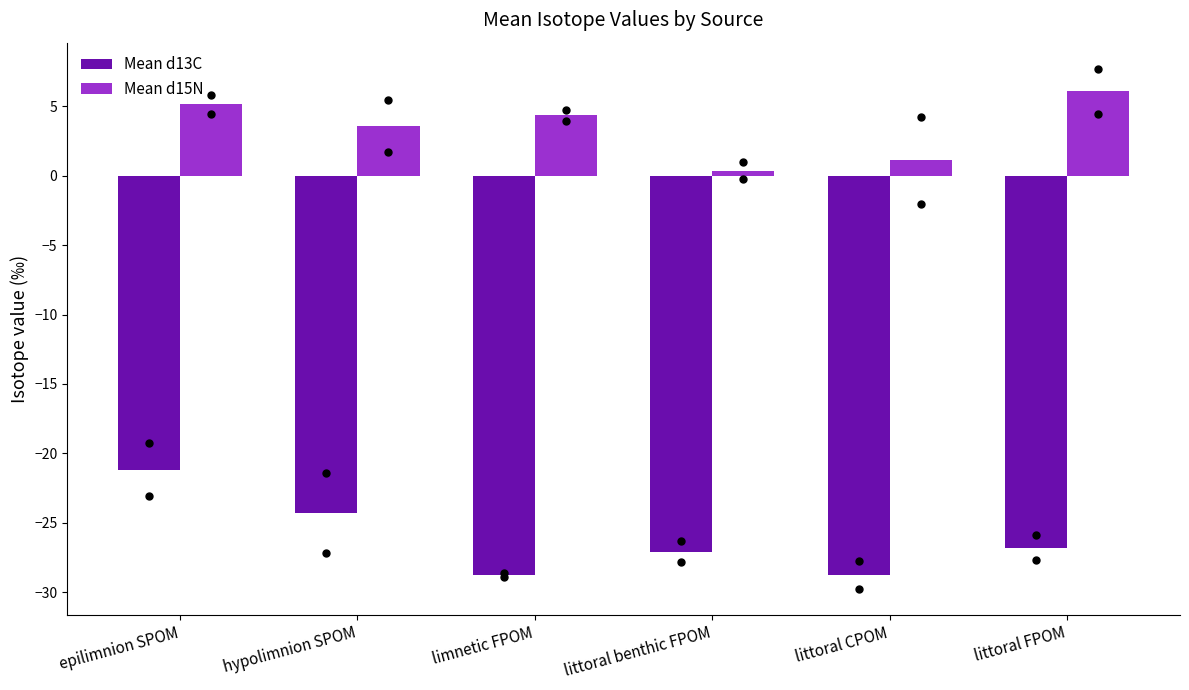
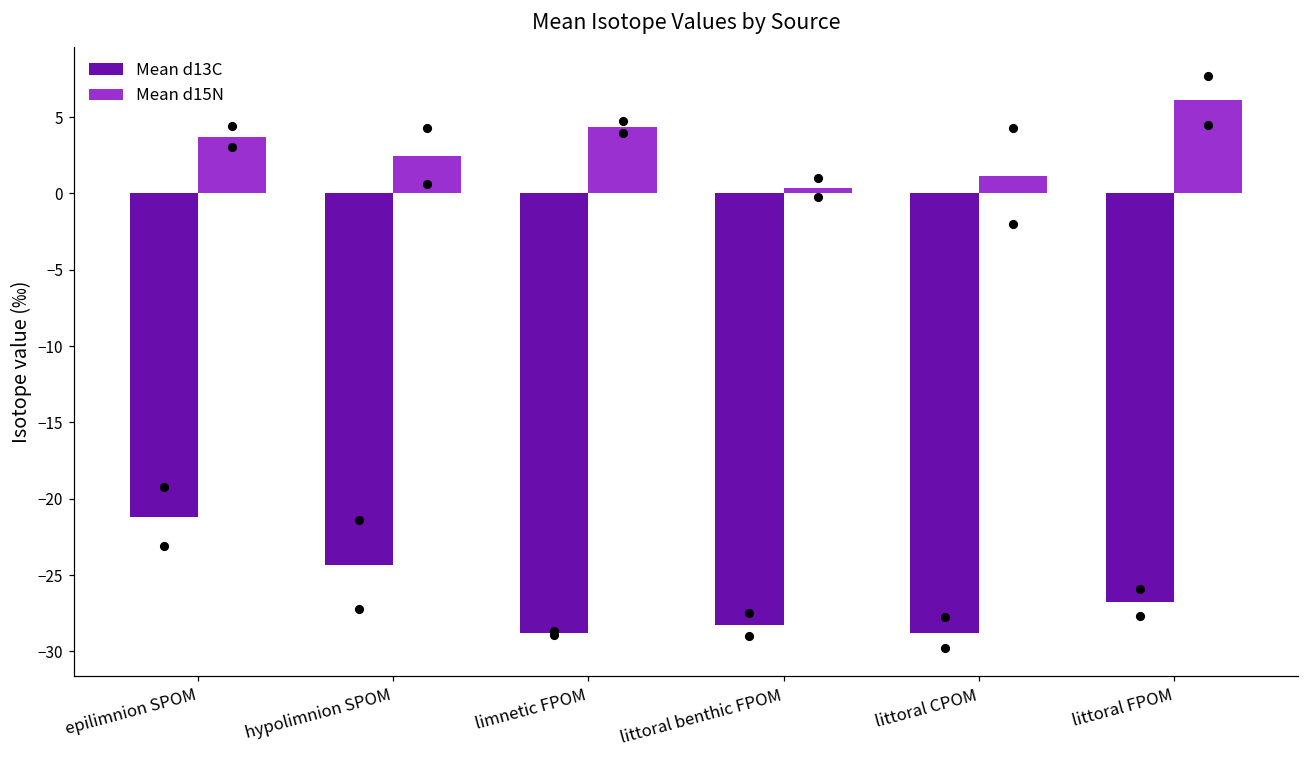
  {
    "Mean d13C": {
      "epilimnion SPOM": -21.2,
      "hypolimnion SPOM": -24.3,
      "limnetic FPOM": -28.8,
-     "littoral benthic FPOM": -27.1,
+     "littoral benthic FPOM": -28.3,
      "littoral CPOM": -28.8,
      "littoral FPOM": -26.8
    },
    "Mean d15N": {
-     "epilimnion SPOM": 5.2,
-     "hypolimnion SPOM": 3.6,
+     "epilimnion SPOM": 3.7,
+     "hypolimnion SPOM": 2.4,
      "limnetic FPOM": 4.4,
      "littoral benthic FPOM": 0.4,
      "littoral CPOM": 1.1,
      "littoral FPOM": 6.1
    }
  }
